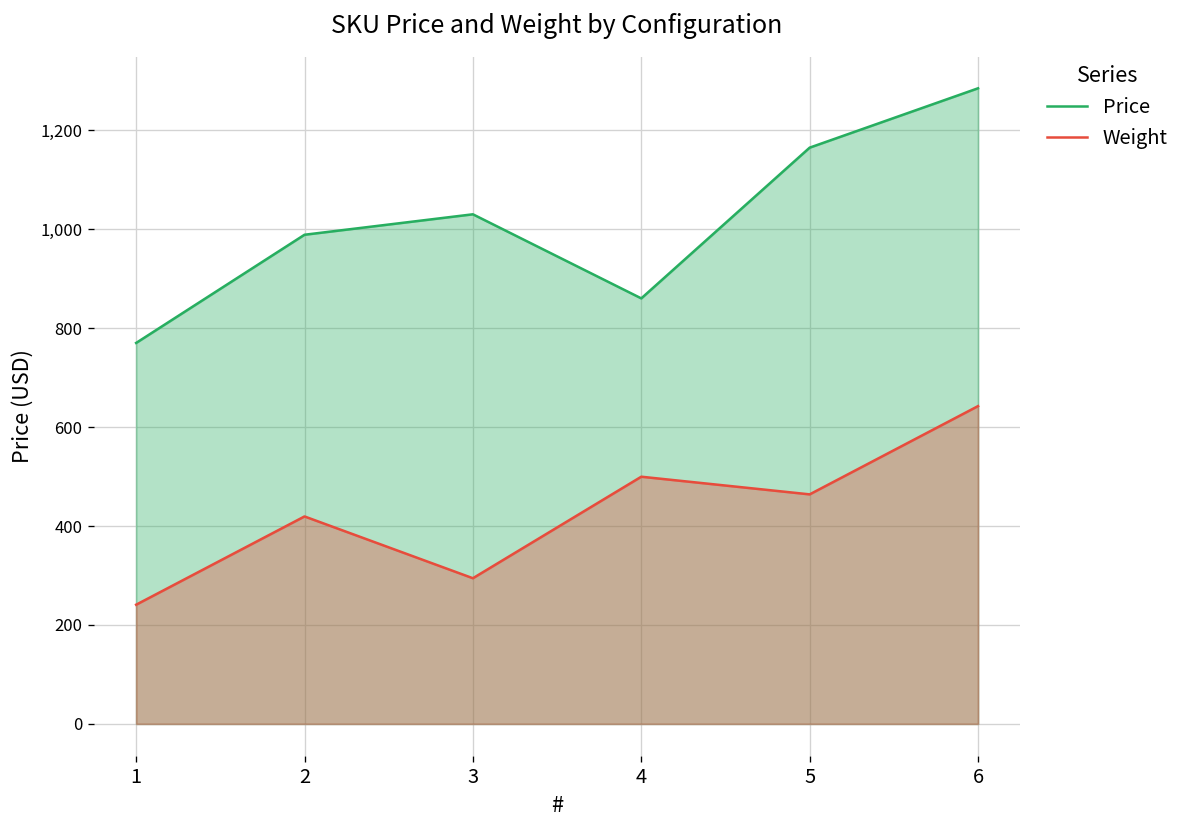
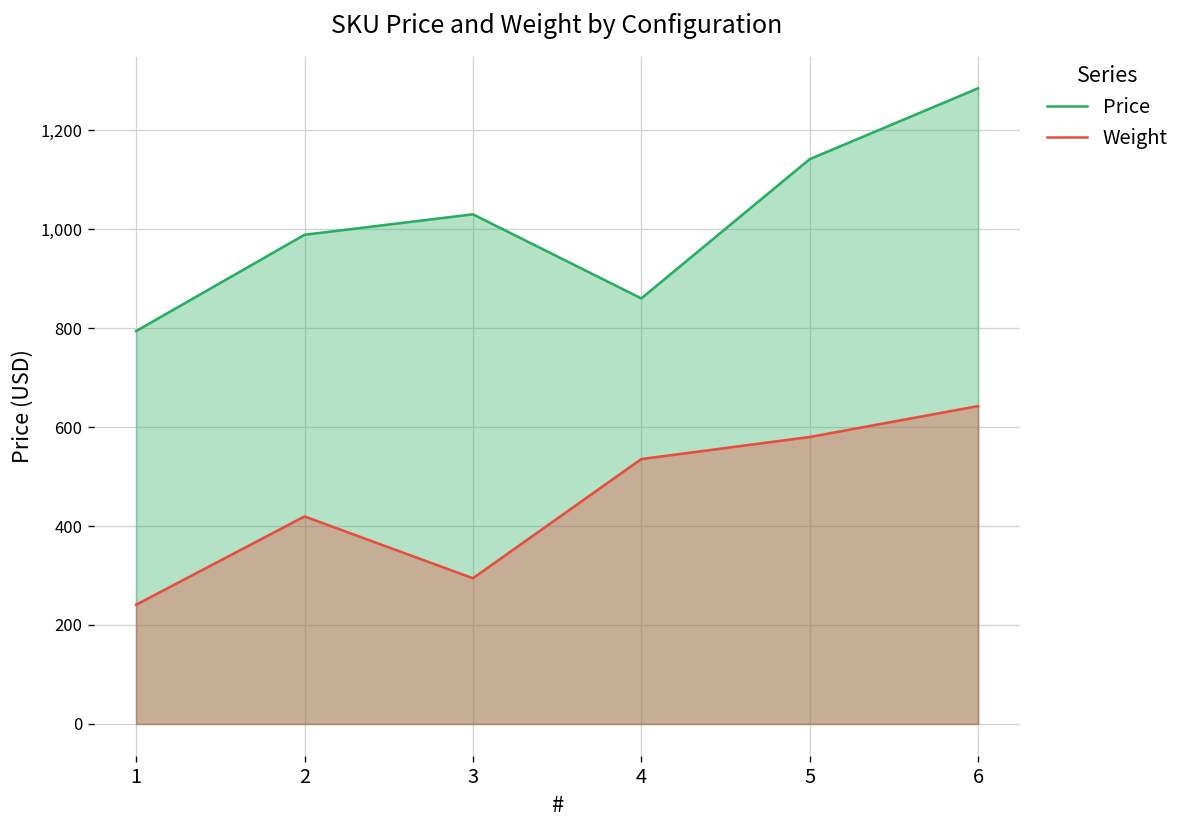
  {
    "Price": {
-     "1": "770",
+     "1": "790",
      "2": "990",
      "3": "1,030",
      "4": "860",
-     "5": "1,170",
+     "5": "1,140",
      "6": "1,290"
    },
    "Weight": {
      "1": "240",
      "2": "420",
      "3": "290",
-     "4": "500",
-     "5": "460",
+     "4": "540",
+     "5": "580",
      "6": "640"
    }
  }
